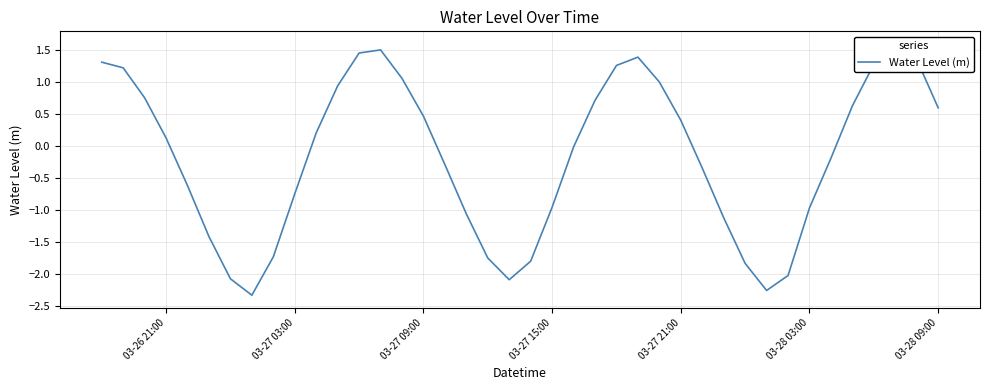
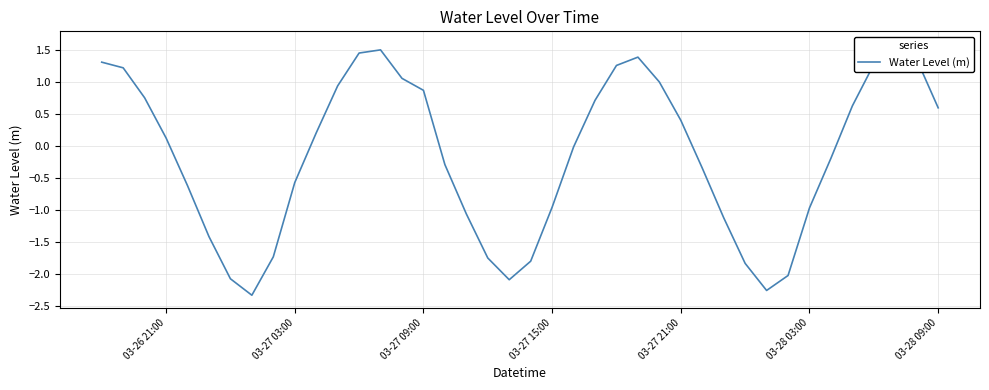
  {
    "03-26 21:00": 0.1,
-   "03-27 03:00": -0.7,
-   "03-27 09:00": 0.5,
+   "03-27 03:00": -0.6,
+   "03-27 09:00": 0.9,
    "03-27 15:00": -1.0,
    "03-27 21:00": 0.4,
    "03-28 03:00": -1.0,
    "03-28 09:00": 0.6
  }
